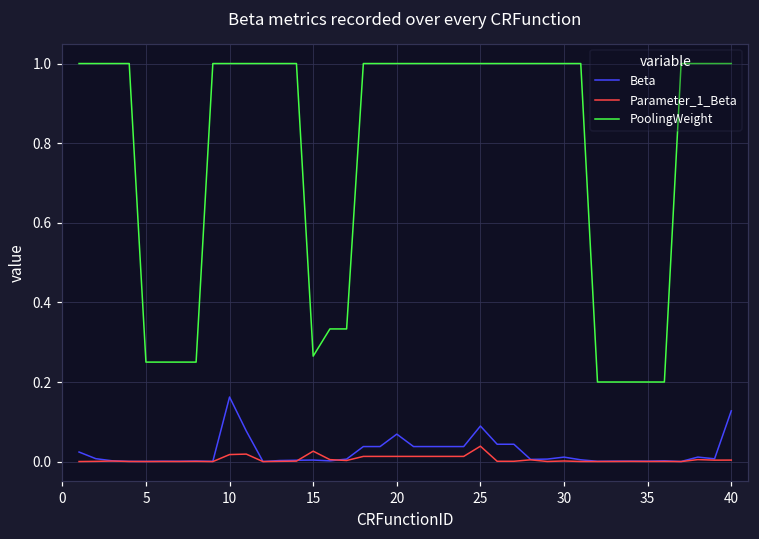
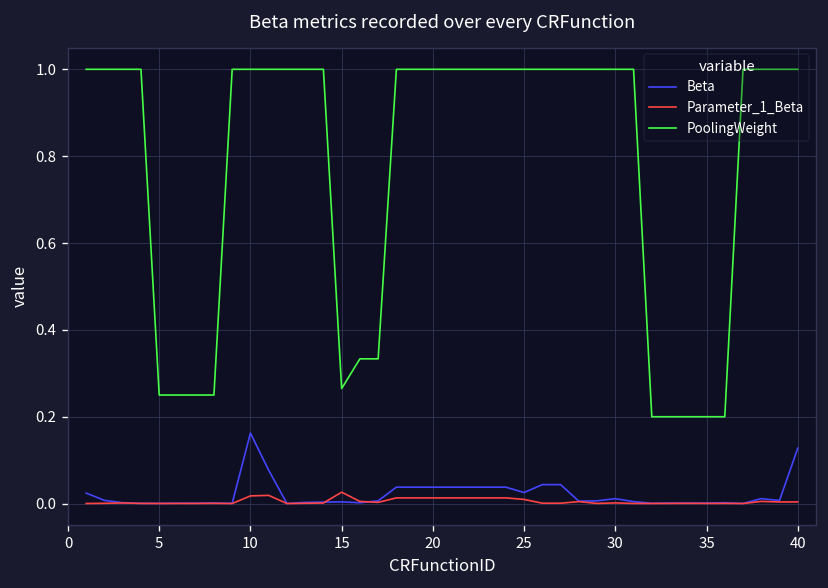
  {
    "Beta": {
      "10": 0.16,
      "15": 0.00,
-     "20": 0.07,
-     "25": 0.09,
+     "20": 0.04,
+     "25": 0.03,
      "30": 0.01,
      "40": 0.13
    },
    "Parameter_1_Beta": {
      "10": 0.02,
      "15": 0.03,
      "20": 0.01,
-     "25": 0.04,
+     "25": 0.01,
      "30": 0.00,
      "40": 0.00
    },
    "PoolingWeight": {
      "5": 0.25,
      "10": 1.00,
      "15": 0.26,
      "20": 1.00,
      "25": 1.00,
      "30": 1.00,
      "35": 0.20
    }
  }
